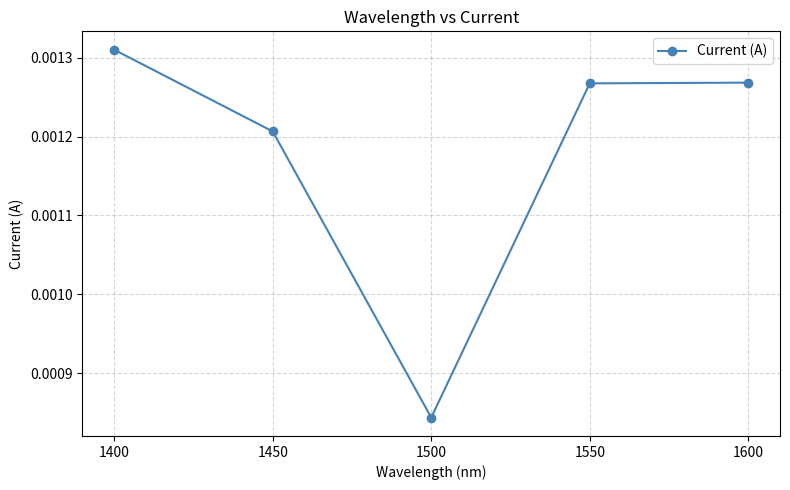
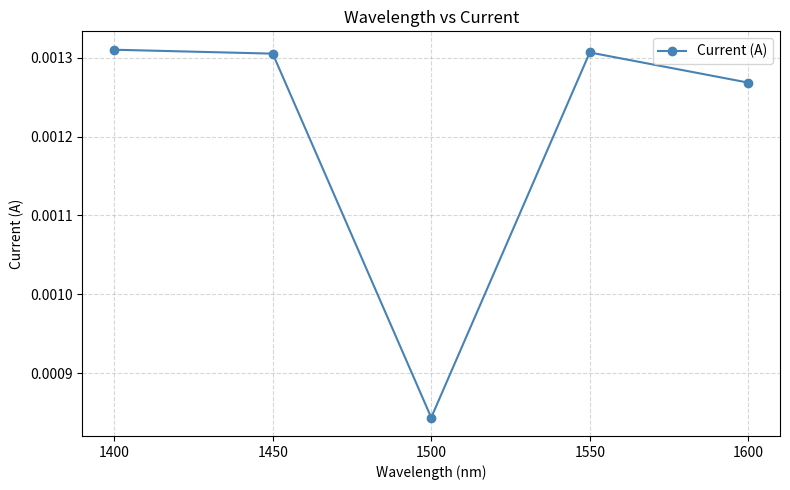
  {
    "1400": 0.00131,
-   "1450": 0.00121,
+   "1450": 0.00131,
    "1500": 0.00084,
-   "1550": 0.00127,
+   "1550": 0.00131,
    "1600": 0.00127
  }
